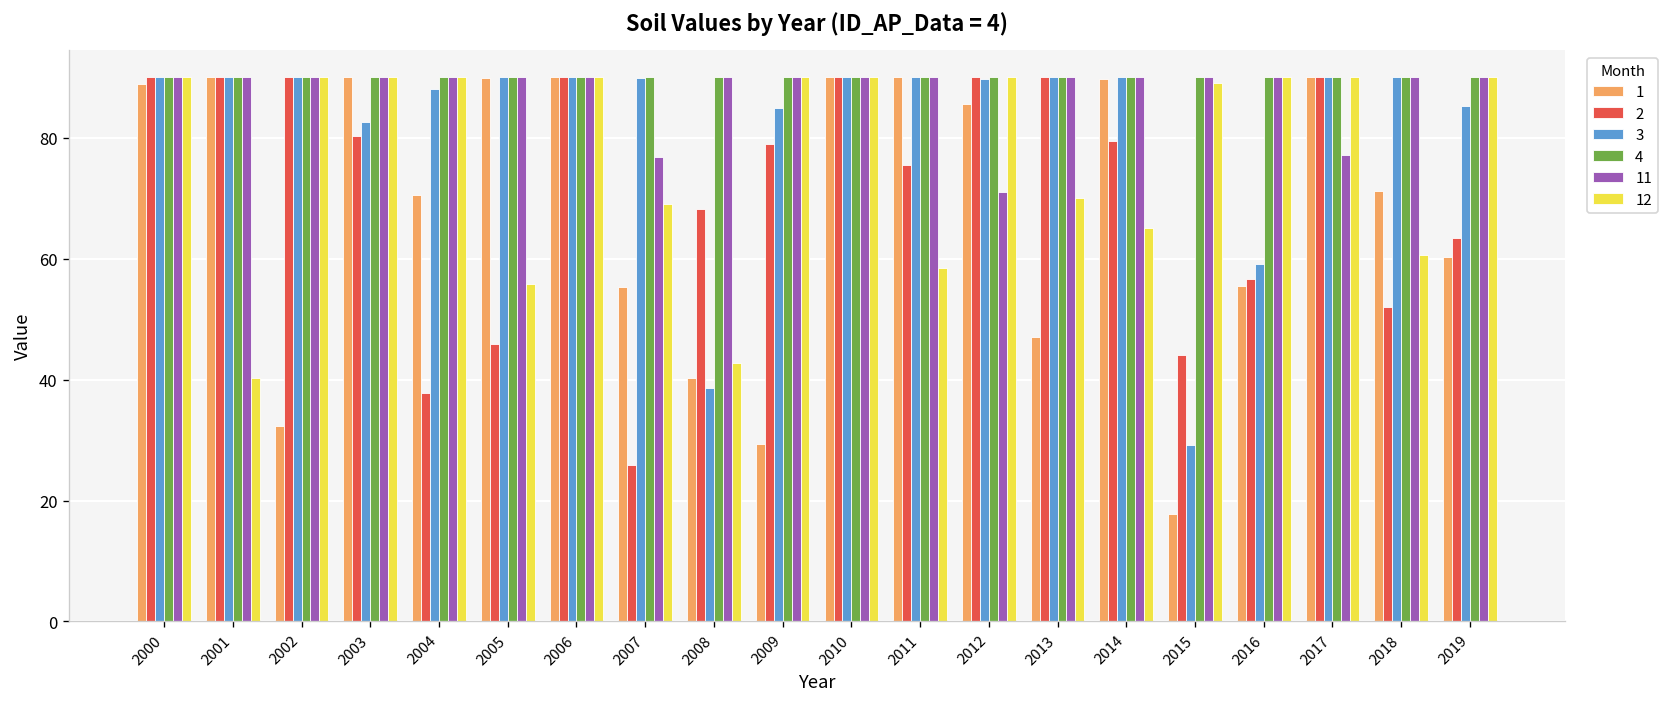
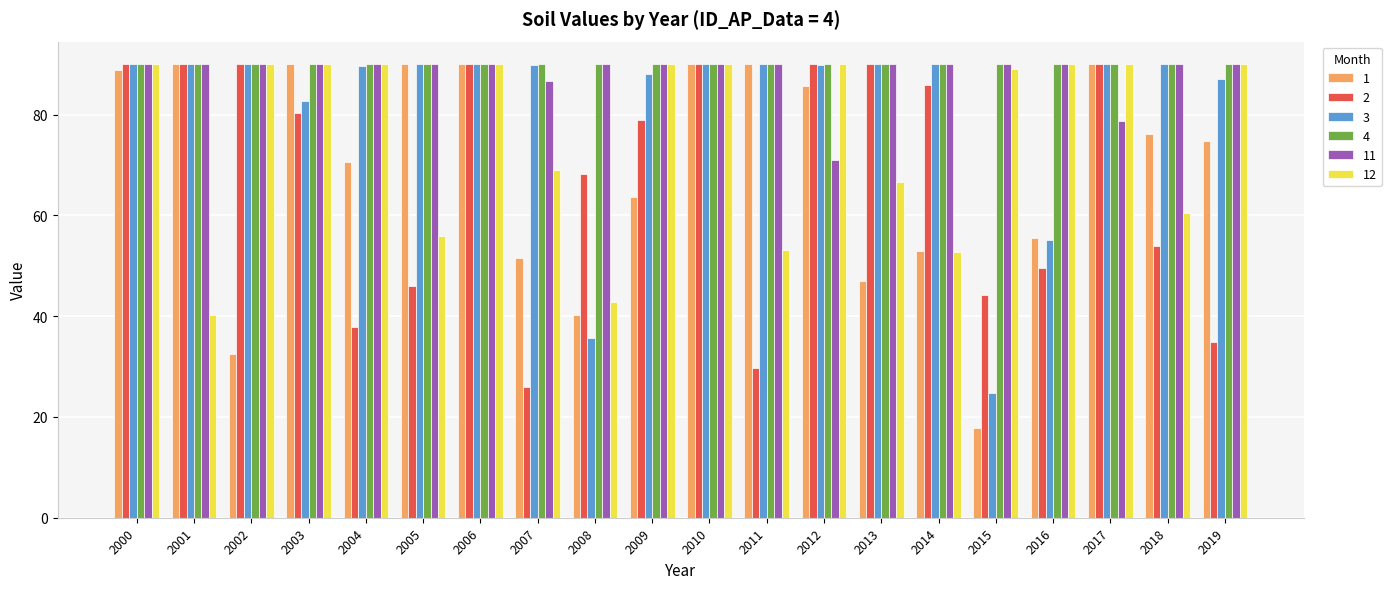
  {
    "1": {
      "2000": 89,
      "2001": 90,
      "2002": 32,
      "2003": 90,
      "2004": 71,
      "2005": 90,
      "2006": 90,
-     "2007": 55,
+     "2007": 51,
      "2008": 40,
-     "2009": 29,
+     "2009": 64,
      "2010": 90,
      "2011": 90,
      "2012": 86,
      "2013": 47,
-     "2014": 90,
+     "2014": 53,
      "2015": 18,
      "2016": 55,
      "2017": 90,
-     "2018": 71,
-     "2019": 60
+     "2018": 76,
+     "2019": 75
    },
    "2": {
      "2000": 90,
      "2001": 90,
      "2002": 90,
      "2003": 80,
      "2004": 38,
      "2005": 46,
      "2006": 90,
      "2007": 26,
      "2008": 68,
      "2009": 79,
      "2010": 90,
-     "2011": 76,
+     "2011": 30,
      "2012": 90,
      "2013": 90,
-     "2014": 79,
+     "2014": 86,
      "2015": 44,
-     "2016": 57,
+     "2016": 50,
      "2017": 90,
-     "2018": 52,
-     "2019": 63
+     "2018": 54,
+     "2019": 35
    },
    "3": {
      "2000": 90,
      "2001": 90,
      "2002": 90,
      "2003": 83,
-     "2004": 88,
+     "2004": 90,
      "2005": 90,
      "2006": 90,
      "2007": 90,
-     "2008": 39,
-     "2009": 85,
+     "2008": 36,
+     "2009": 88,
      "2010": 90,
      "2011": 90,
      "2012": 90,
      "2013": 90,
      "2014": 90,
-     "2015": 29,
-     "2016": 59,
+     "2015": 25,
+     "2016": 55,
      "2017": 90,
      "2018": 90,
-     "2019": 85
+     "2019": 87
    },
    "4": {
      "2000": 90,
      "2001": 90,
      "2002": 90,
      "2003": 90,
      "2004": 90,
      "2005": 90,
      "2006": 90,
      "2007": 90,
      "2008": 90,
      "2009": 90,
      "2010": 90,
      "2011": 90,
      "2012": 90,
      "2013": 90,
      "2014": 90,
      "2015": 90,
      "2016": 90,
      "2017": 90,
      "2018": 90,
      "2019": 90
    },
    "11": {
      "2000": 90,
      "2001": 90,
      "2002": 90,
      "2003": 90,
      "2004": 90,
      "2005": 90,
      "2006": 90,
-     "2007": 77,
+     "2007": 87,
      "2008": 90,
      "2009": 90,
      "2010": 90,
      "2011": 90,
      "2012": 71,
      "2013": 90,
      "2014": 90,
      "2015": 90,
      "2016": 90,
-     "2017": 77,
+     "2017": 79,
      "2018": 90,
      "2019": 90
    },
    "12": {
      "2000": 90,
      "2001": 40,
      "2002": 90,
      "2003": 90,
      "2004": 90,
      "2005": 56,
      "2006": 90,
      "2007": 69,
      "2008": 43,
      "2009": 90,
      "2010": 90,
-     "2011": 59,
+     "2011": 53,
      "2012": 90,
-     "2013": 70,
-     "2014": 65,
+     "2013": 67,
+     "2014": 53,
      "2015": 89,
      "2016": 90,
      "2017": 90,
      "2018": 61,
      "2019": 90
    }
  }
